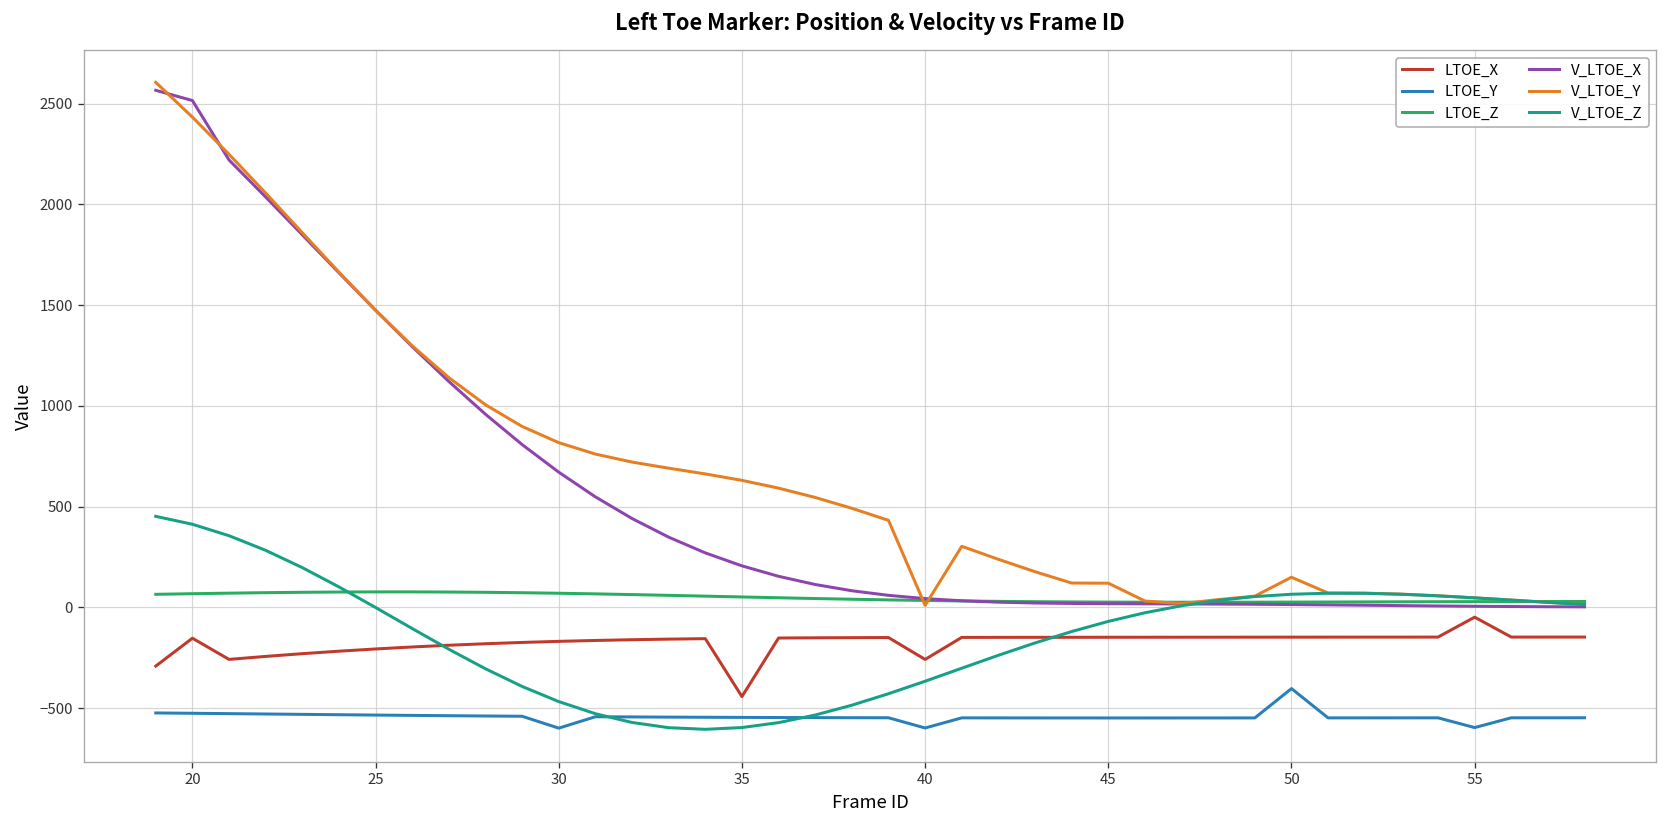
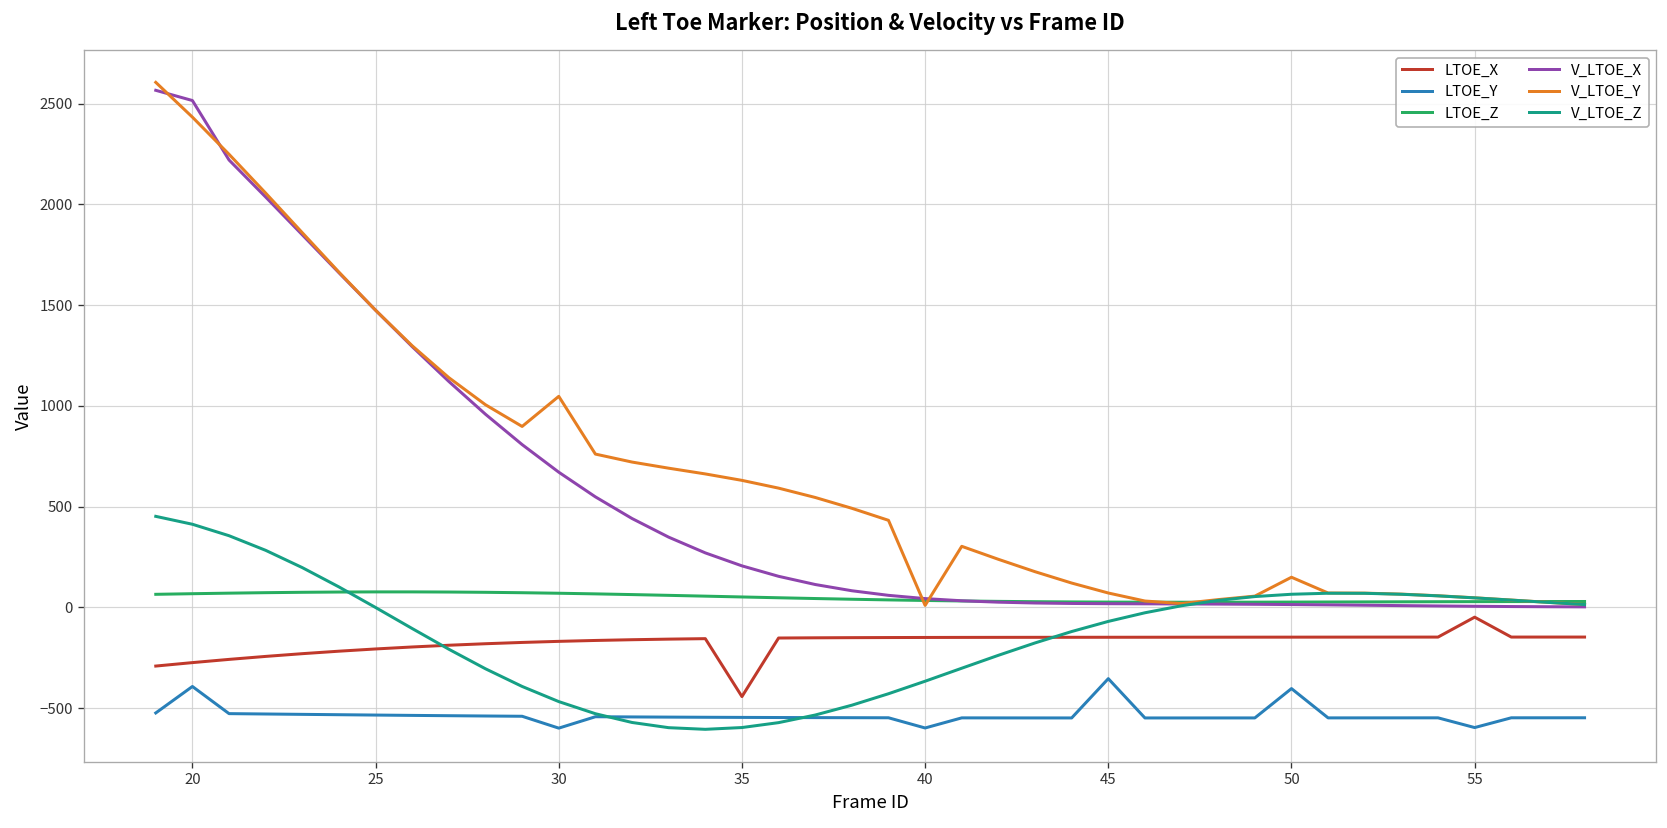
  {
    "LTOE_X": {
-     "20": -150,
+     "20": -270,
      "25": -210,
      "30": -170,
      "35": -440,
-     "40": -260,
+     "40": -150,
      "45": -150,
      "50": -150,
      "55": -50
    },
    "LTOE_Y": {
-     "20": -530,
+     "20": -390,
      "25": -530,
      "30": -600,
      "35": -550,
      "40": -600,
-     "45": -550,
+     "45": -350,
      "50": -400,
      "55": -600
    },
    "V_LTOE_X": {
      "20": 2520,
      "30": 670,
      "35": 210,
      "55": 10
    },
    "V_LTOE_Y": {
      "20": 2430,
-     "30": 820,
+     "30": 1050,
      "35": 630,
      "40": 10,
-     "45": 120,
+     "45": 70,
      "50": 150
    }
  }
